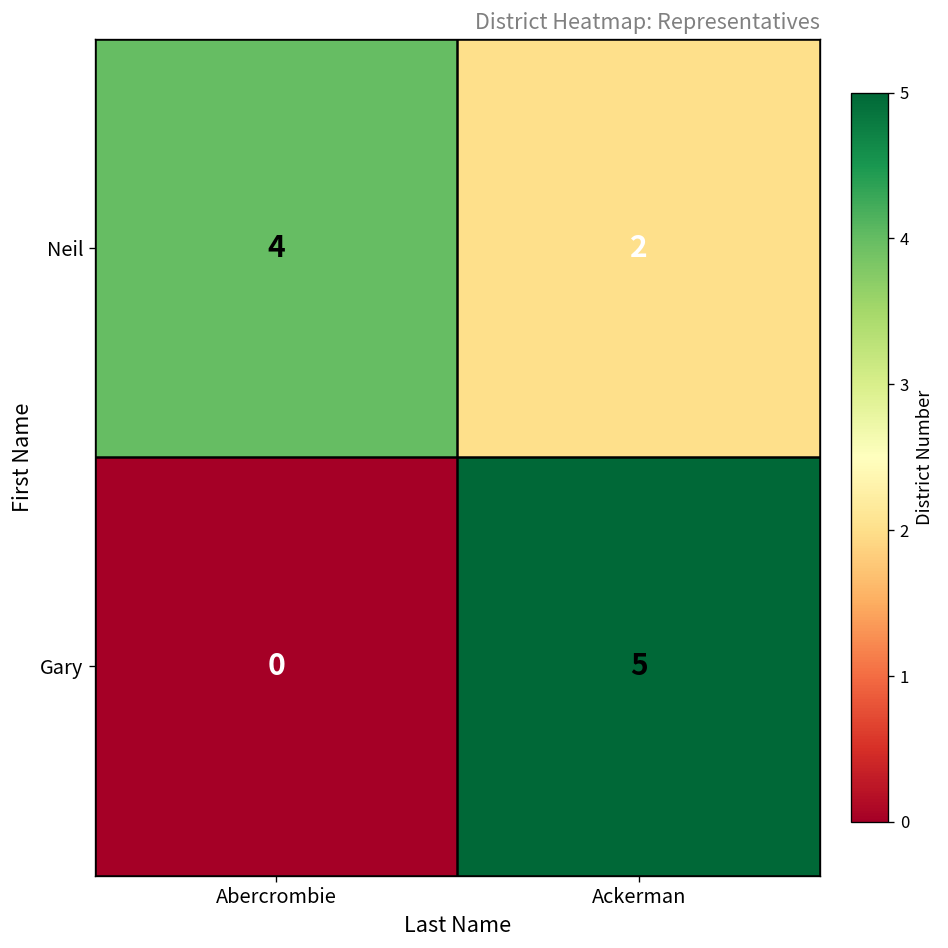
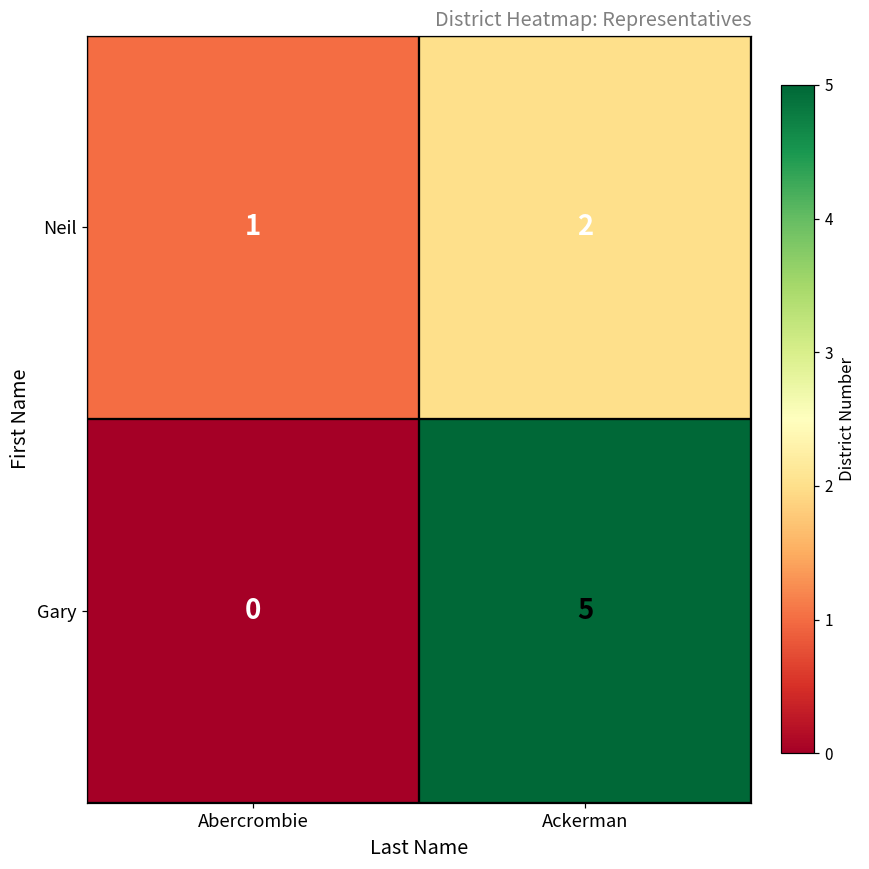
  {
    "Neil": {
-     "Abercrombie": 4,
+     "Abercrombie": 1,
      "Ackerman": 2
    },
    "Gary": {
      "Abercrombie": 0,
      "Ackerman": 5
    }
  }
